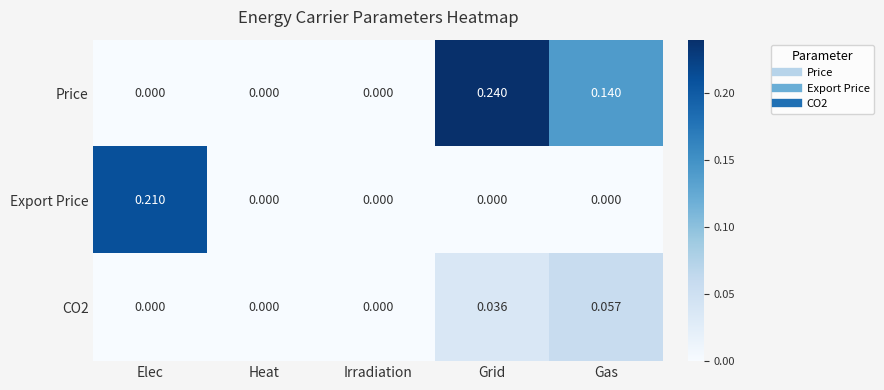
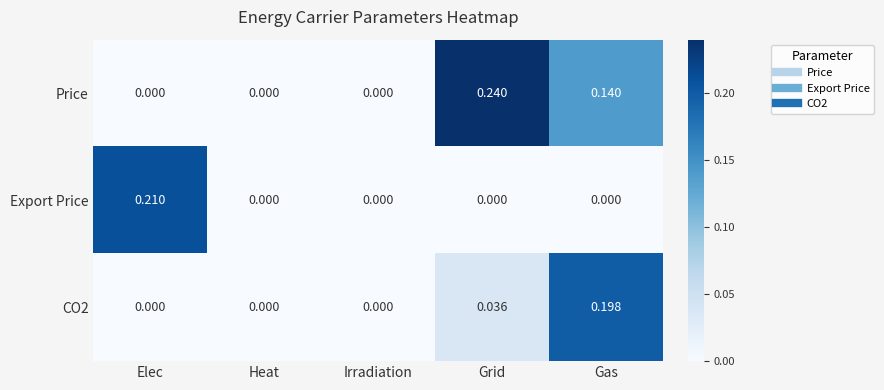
  {
    "Price": {
      "Elec": 0.000,
      "Heat": 0.000,
      "Irradiation": 0.000,
      "Grid": 0.240,
      "Gas": 0.140
    },
    "Export Price": {
      "Elec": 0.210,
      "Heat": 0.000,
      "Irradiation": 0.000,
      "Grid": 0.000,
      "Gas": 0.000
    },
    "CO2": {
      "Elec": 0.000,
      "Heat": 0.000,
      "Irradiation": 0.000,
      "Grid": 0.036,
-     "Gas": 0.057
+     "Gas": 0.198
    }
  }
